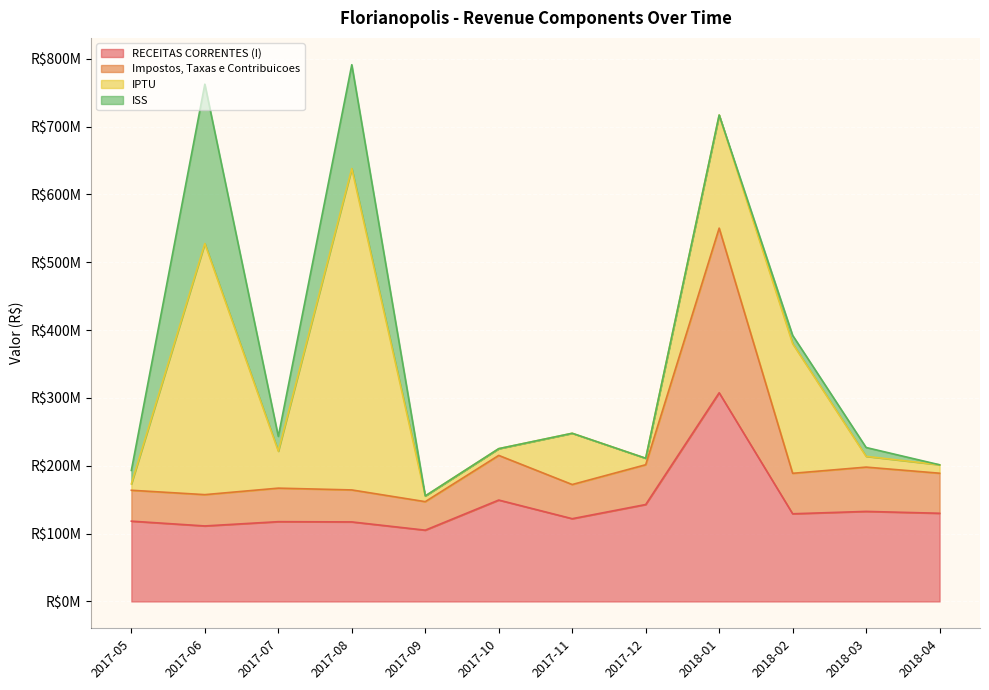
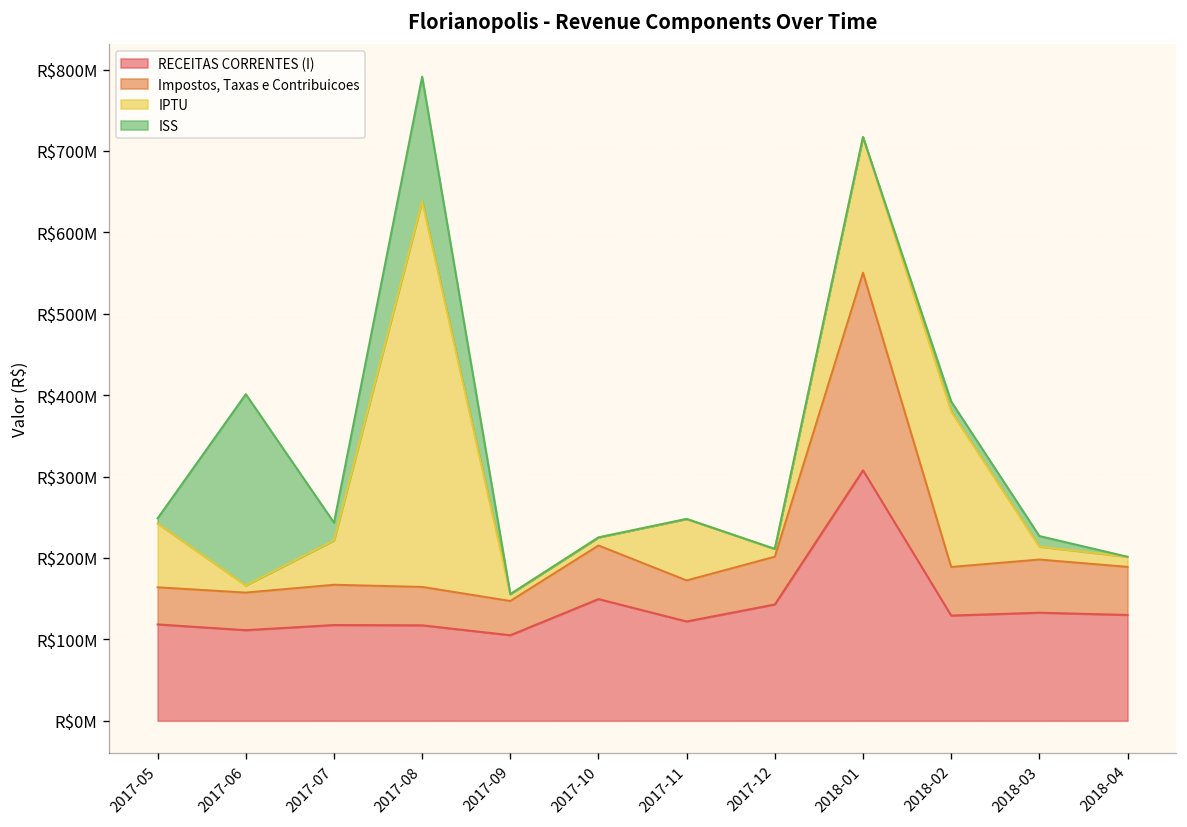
  {
    "IPTU": {
-     "2017-05": "R$10000000",
-     "2017-06": "R$370000000",
+     "2017-05": "R$80000000",
+     "2017-06": "R$10000000",
      "2017-07": "R$50000000",
      "2017-08": "R$470000000",
      "2018-02": "R$190000000",
      "2018-03": "R$20000000"
    },
    "ISS": {
-     "2017-05": "R$20000000",
+     "2017-05": "R$10000000",
      "2017-07": "R$20000000",
      "2017-08": "R$150000000",
      "2018-02": "R$10000000",
      "2018-03": "R$10000000"
    }
  }
